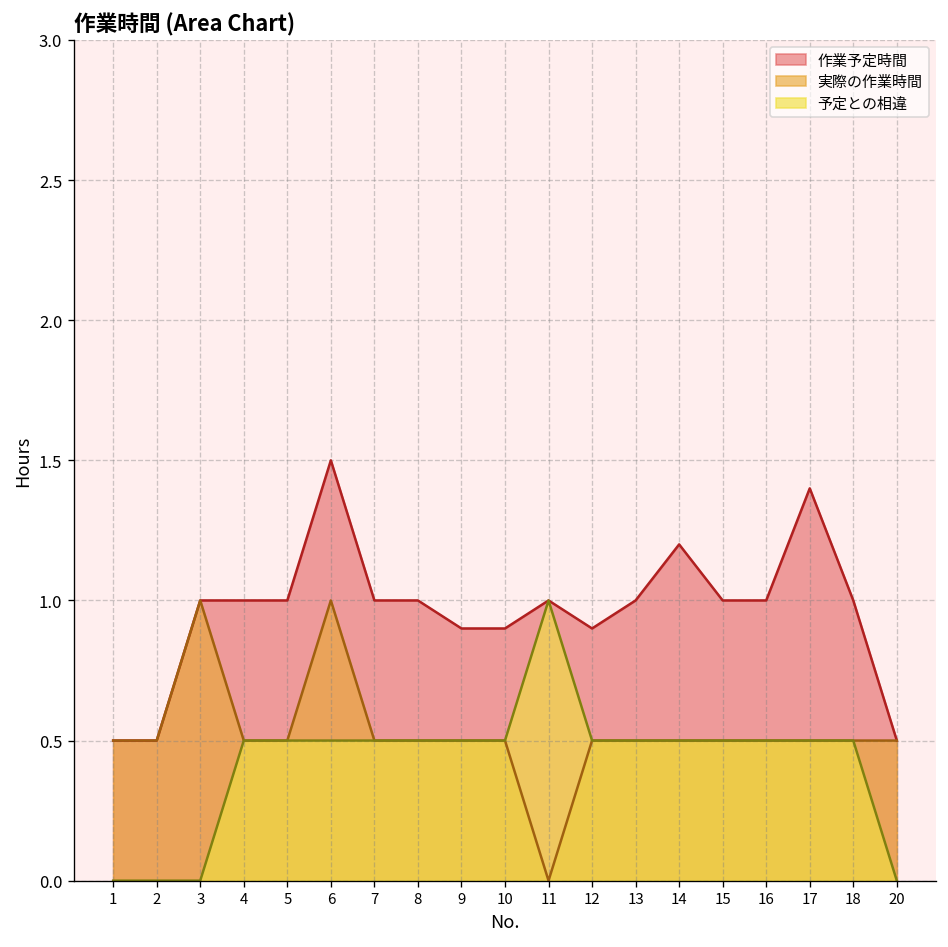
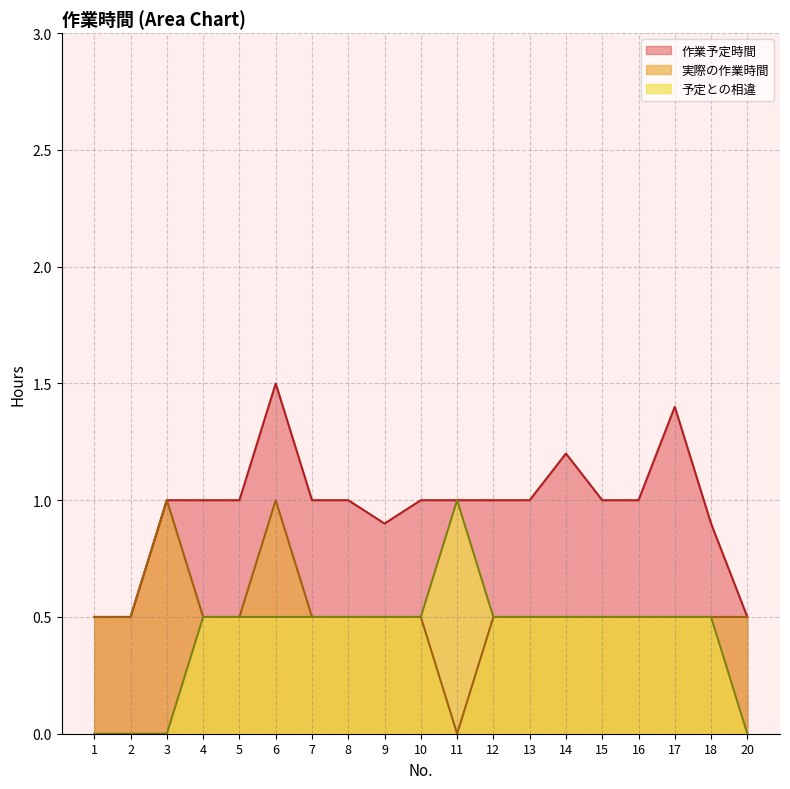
  {
    "作業予定時間": {
      "4": 1.0,
      "5": 1.0,
      "6": 1.5,
      "7": 1.0,
      "8": 1.0,
      "9": 0.9,
-     "10": 0.9,
-     "12": 0.9,
+     "10": 1.0,
+     "12": 1.0,
      "13": 1.0,
      "14": 1.2,
      "15": 1.0,
      "16": 1.0,
      "17": 1.4,
-     "18": 1.0
+     "18": 0.9
    }
  }
